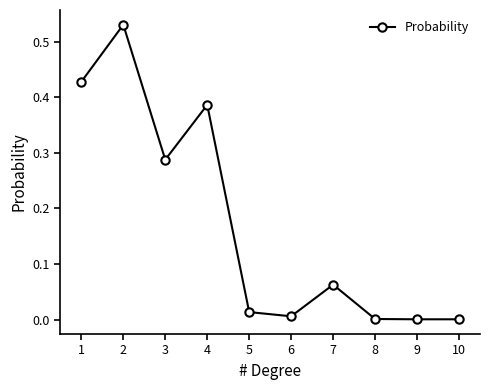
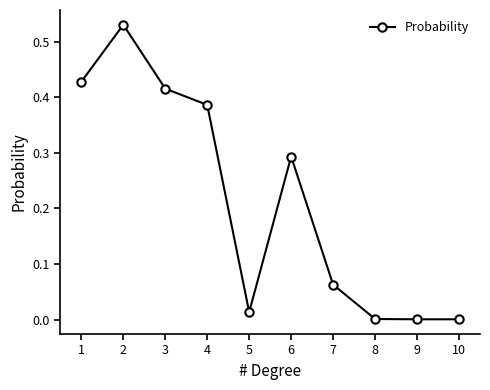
  {
    "1": 0.43,
    "2": 0.53,
-   "3": 0.29,
+   "3": 0.42,
    "4": 0.39,
    "5": 0.01,
-   "6": 0.01,
+   "6": 0.29,
    "7": 0.06,
    "8": 0.00,
    "9": 0.00,
    "10": 0.00
  }
